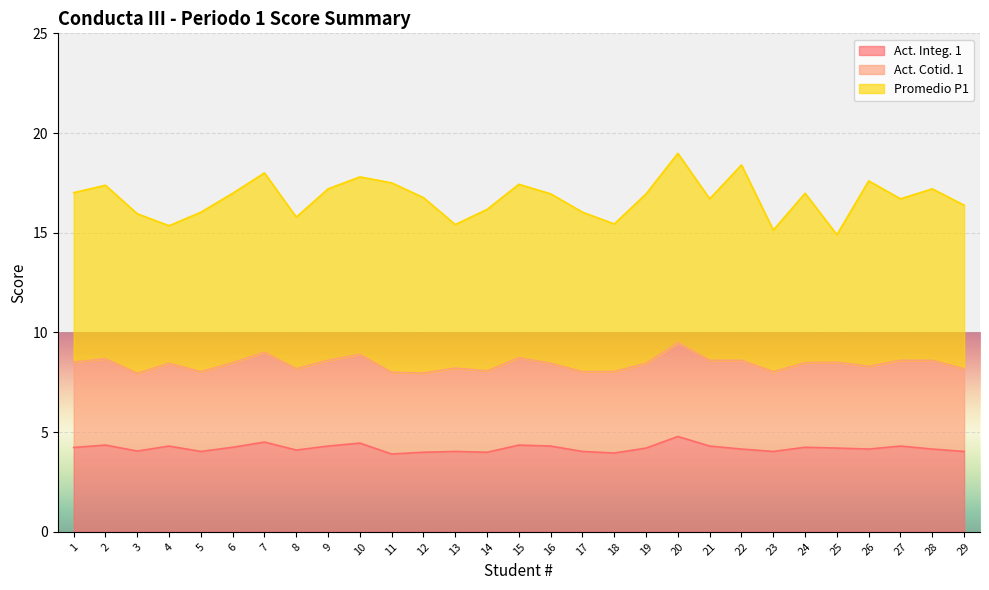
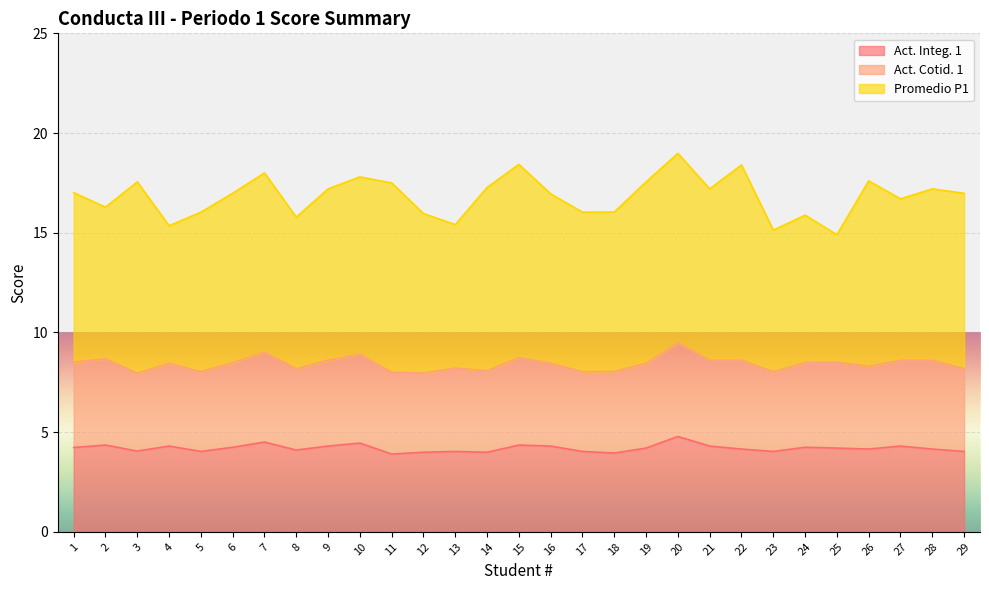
  {
    "Promedio P1": {
      "1": 8.5,
-     "2": 8.7,
-     "3": 8.0,
+     "2": 7.6,
+     "3": 9.6,
      "4": 6.9,
      "5": 8.0,
      "6": 8.5,
      "7": 9.0,
      "8": 7.6,
      "9": 8.6,
      "10": 8.9,
      "11": 9.5,
-     "12": 8.8,
+     "12": 8.0,
      "13": 7.2,
-     "14": 8.1,
-     "15": 8.7,
+     "14": 9.2,
+     "15": 9.7,
      "16": 8.5,
      "17": 8.0,
-     "18": 7.4,
-     "19": 8.5,
+     "18": 8.0,
+     "19": 9.1,
      "20": 9.5,
-     "21": 8.1,
+     "21": 8.6,
      "22": 9.8,
      "23": 7.1,
-     "24": 8.5,
+     "24": 7.4,
      "25": 6.4,
      "26": 9.3,
      "27": 8.1,
      "28": 8.6,
-     "29": 8.2
+     "29": 8.8
    }
  }
